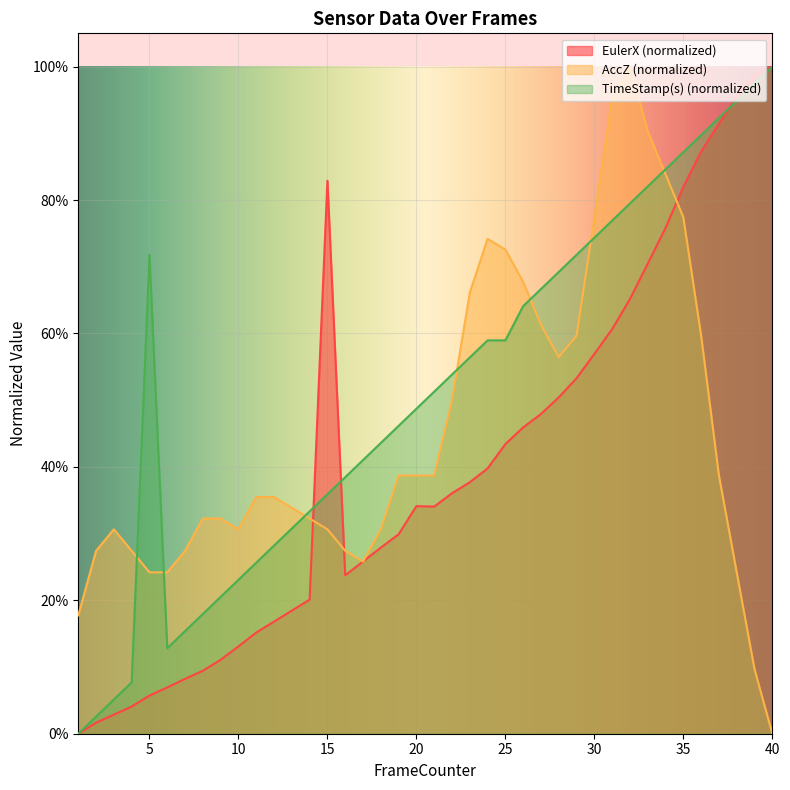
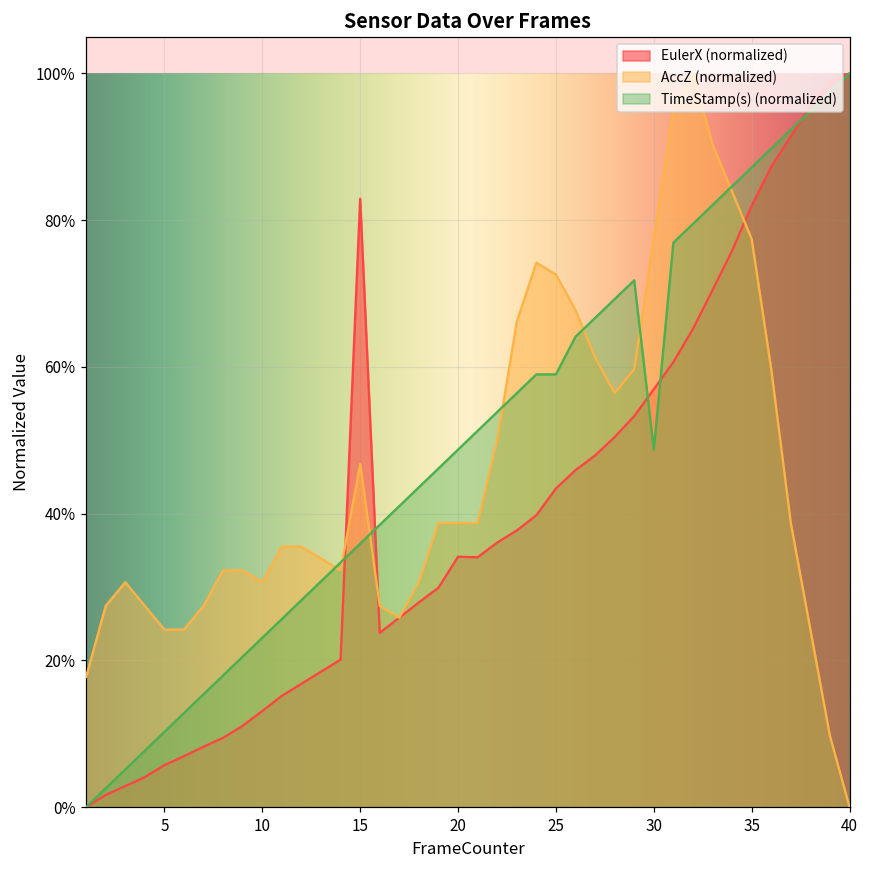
  {
    "EulerX (normalized)": {
      "5": "6%",
      "10": "13%",
      "15": "83%",
      "20": "34%",
      "25": "43%",
      "30": "57%",
      "35": "82%"
    },
    "AccZ (normalized)": {
      "5": "24%",
      "10": "31%",
-     "15": "31%",
+     "15": "47%",
      "20": "39%",
      "25": "73%",
      "30": "77%",
      "35": "77%",
      "40": "0%"
    },
    "TimeStamp(s) (normalized)": {
-     "5": "72%",
+     "5": "10%",
      "10": "23%",
      "15": "36%",
      "20": "49%",
      "25": "59%",
-     "30": "74%",
+     "30": "49%",
      "35": "87%"
    }
  }
